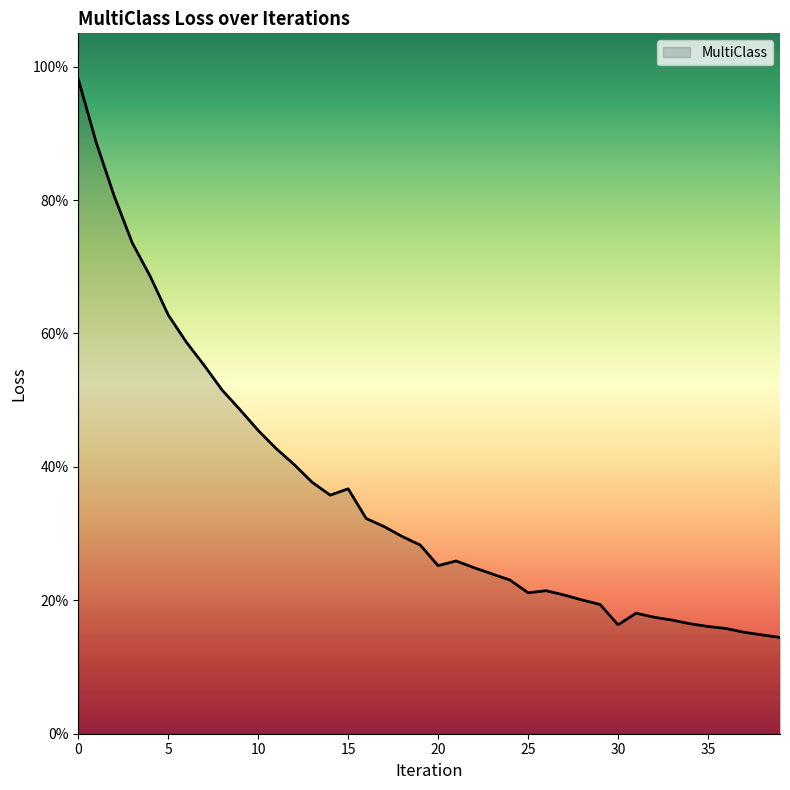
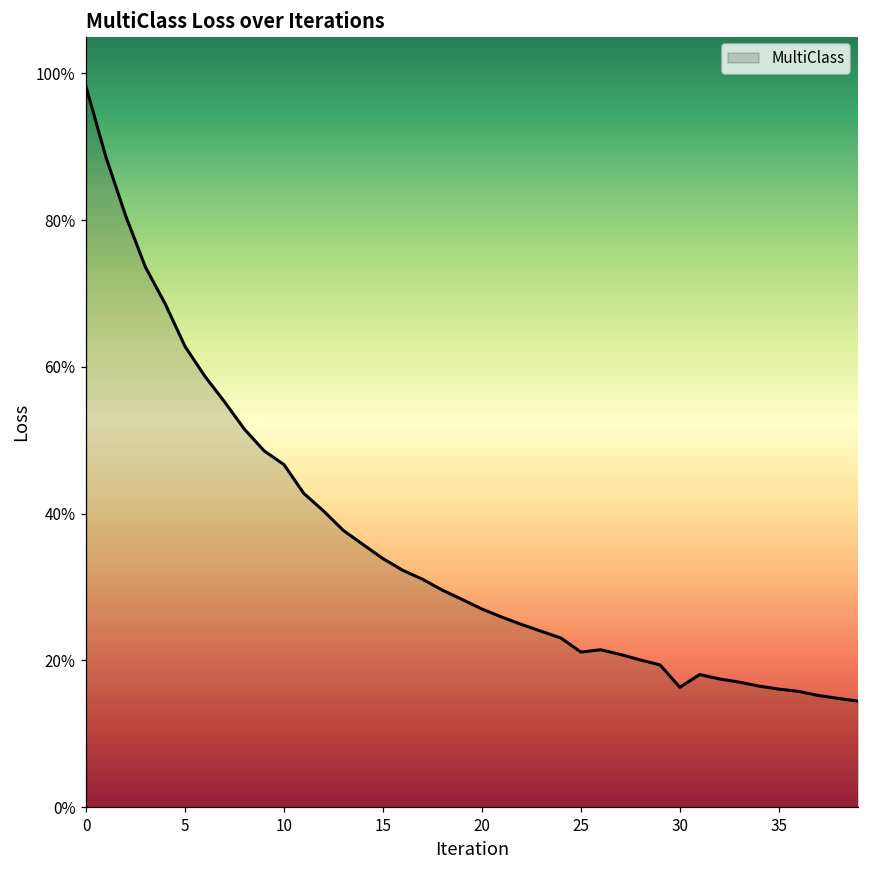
  {
    "0": "98%",
    "5": "63%",
-   "10": "45%",
-   "15": "37%",
-   "20": "25%",
+   "10": "47%",
+   "15": "34%",
+   "20": "27%",
    "25": "21%",
    "30": "16%",
    "35": "16%"
  }
